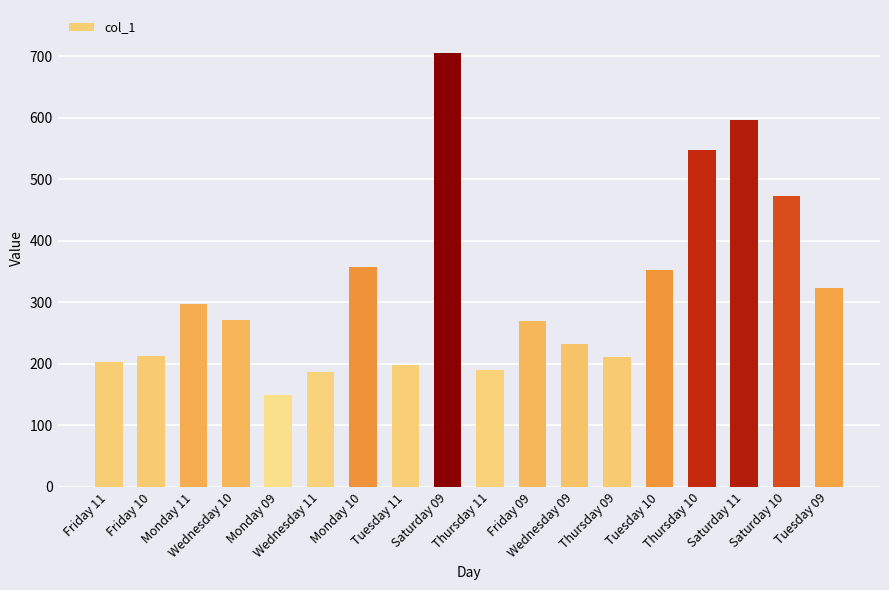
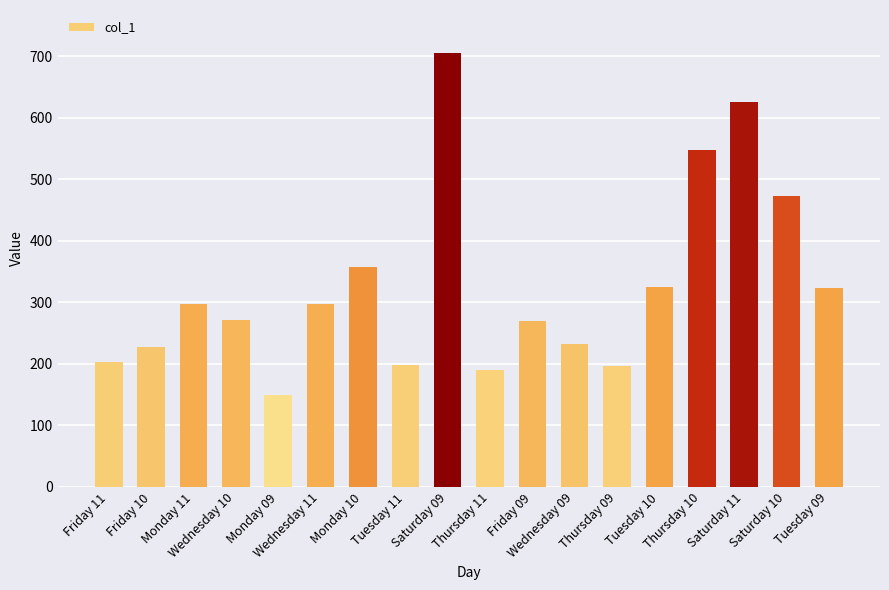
  {
    "Friday 11": 200,
-   "Friday 10": 210,
+   "Friday 10": 230,
    "Monday 11": 300,
    "Wednesday 10": 270,
    "Monday 09": 150,
-   "Wednesday 11": 190,
+   "Wednesday 11": 300,
    "Monday 10": 360,
    "Tuesday 11": 200,
    "Saturday 09": 700,
    "Thursday 11": 190,
    "Friday 09": 270,
    "Wednesday 09": 230,
-   "Thursday 09": 210,
-   "Tuesday 10": 350,
+   "Thursday 09": 200,
+   "Tuesday 10": 320,
    "Thursday 10": 550,
-   "Saturday 11": 600,
+   "Saturday 11": 630,
    "Saturday 10": 470,
    "Tuesday 09": 320
  }
